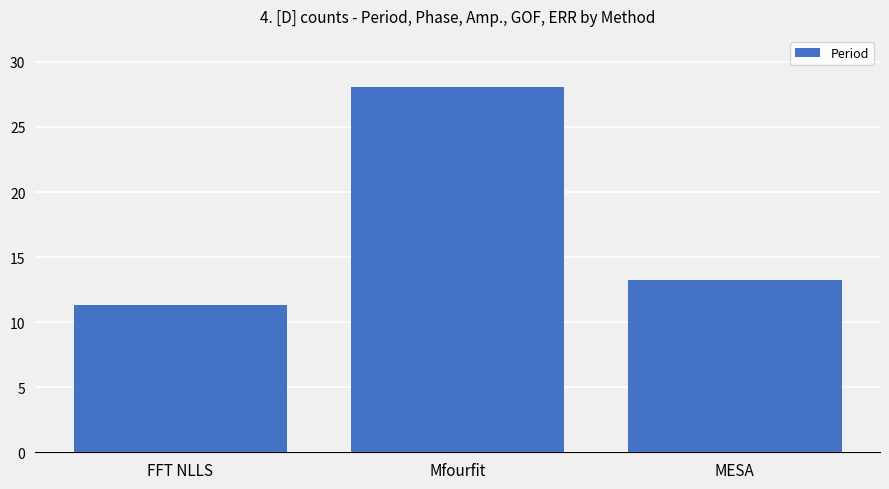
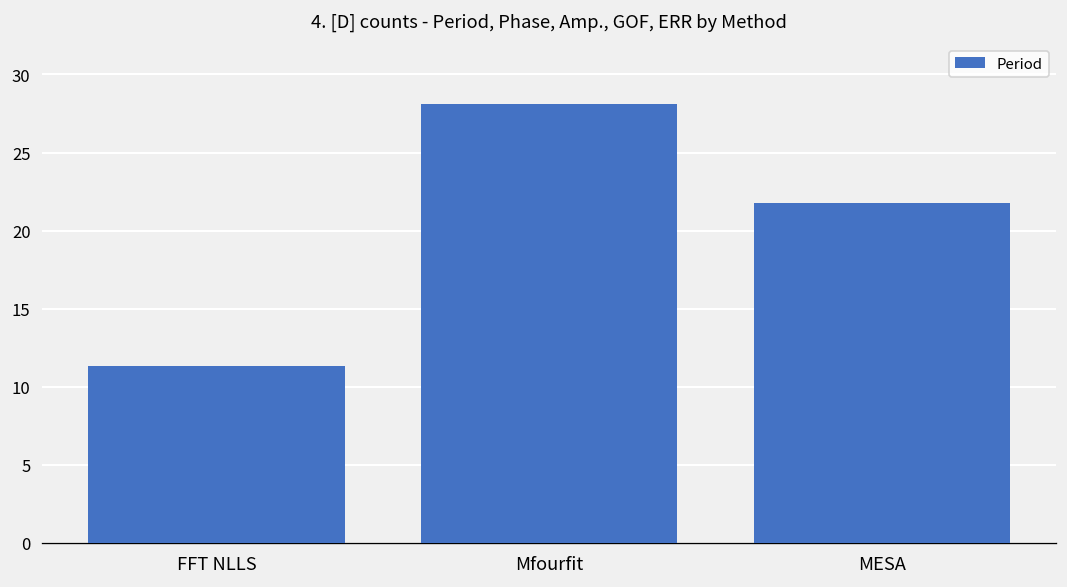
  {
    "FFT NLLS": 11.3,
    "Mfourfit": 28.1,
-   "MESA": 13.3
+   "MESA": 21.8
  }
